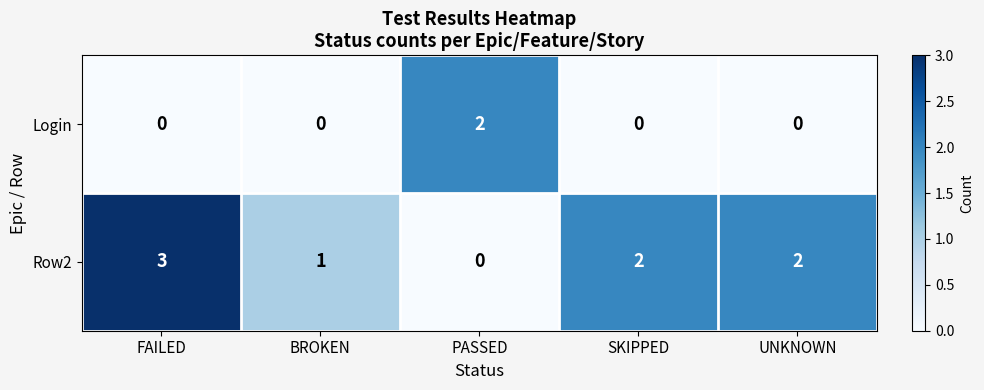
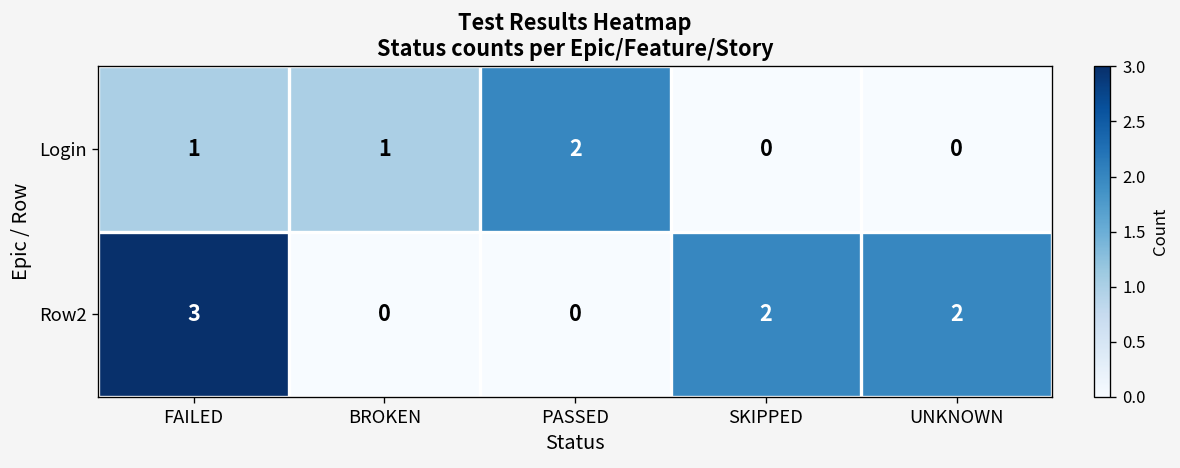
  {
    "Login": {
-     "FAILED": 0,
-     "BROKEN": 0,
+     "FAILED": 1,
+     "BROKEN": 1,
      "PASSED": 2,
      "SKIPPED": 0,
      "UNKNOWN": 0
    },
    "Row2": {
      "FAILED": 3,
-     "BROKEN": 1,
+     "BROKEN": 0,
      "PASSED": 0,
      "SKIPPED": 2,
      "UNKNOWN": 2
    }
  }
